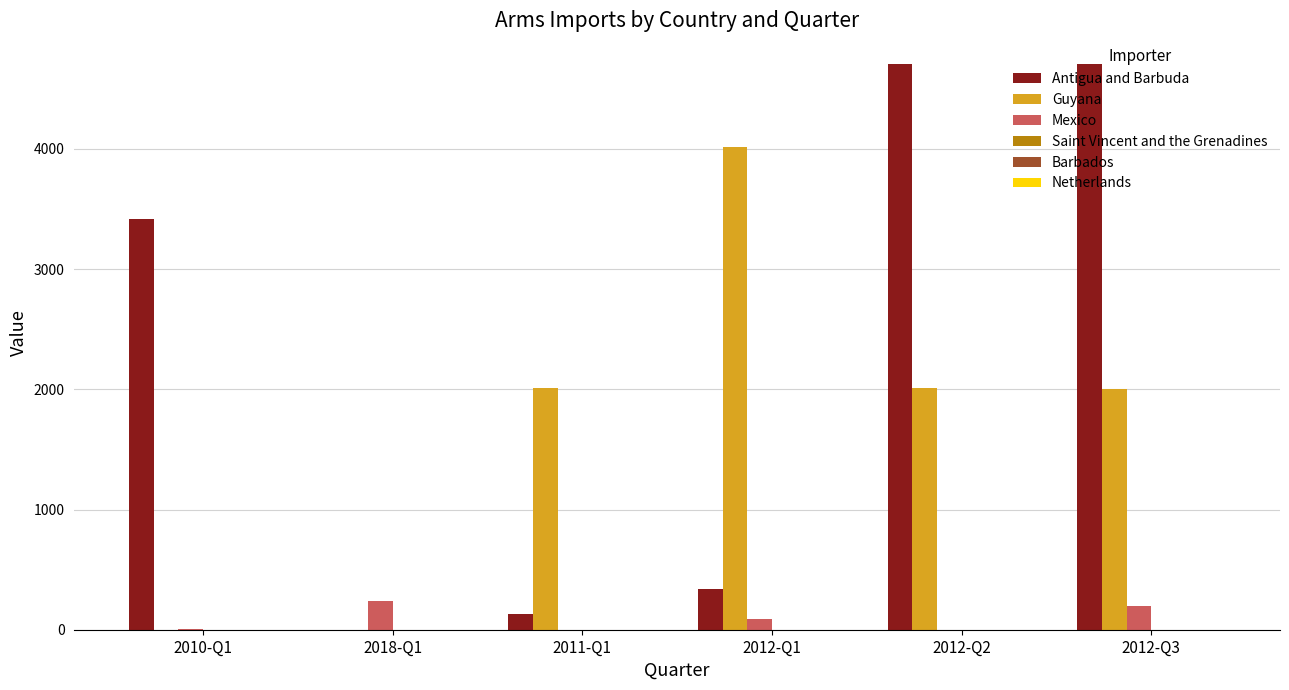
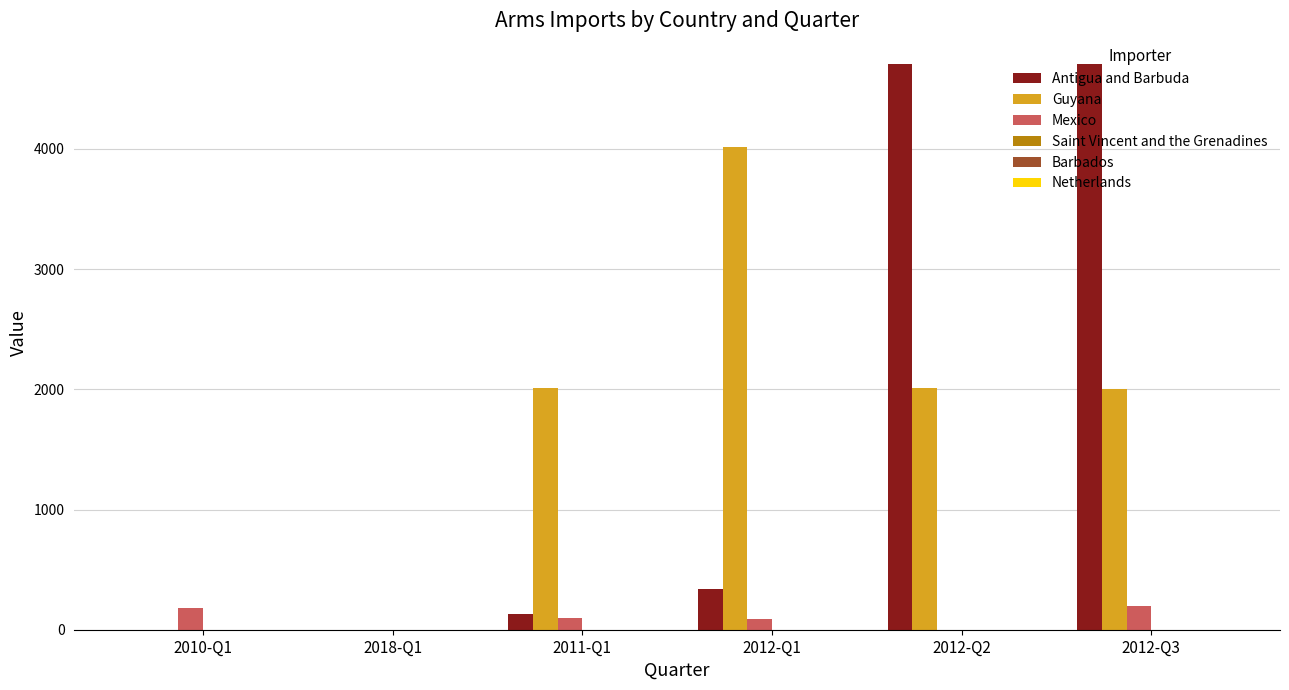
  {
    "Antigua and Barbuda": {
-     "2010-Q1": 3420,
+     "2010-Q1": 0,
      "2018-Q1": 0,
      "2011-Q1": 130,
      "2012-Q1": 340,
      "2012-Q2": 4710,
      "2012-Q3": 4710
    },
    "Mexico": {
-     "2010-Q1": 10,
-     "2018-Q1": 240,
-     "2011-Q1": 0,
+     "2010-Q1": 180,
+     "2018-Q1": 0,
+     "2011-Q1": 100,
      "2012-Q1": 90,
      "2012-Q2": 0,
      "2012-Q3": 200
    },
    "Barbados": {
      "2010-Q1": 0,
      "2018-Q1": 0,
      "2011-Q1": 0,
      "2012-Q1": 0,
      "2012-Q2": 0,
      "2012-Q3": 0
    },
    "Netherlands": {
      "2010-Q1": 0,
      "2018-Q1": 0,
      "2011-Q1": 0,
      "2012-Q1": 0,
      "2012-Q2": 0,
      "2012-Q3": 0
    }
  }
